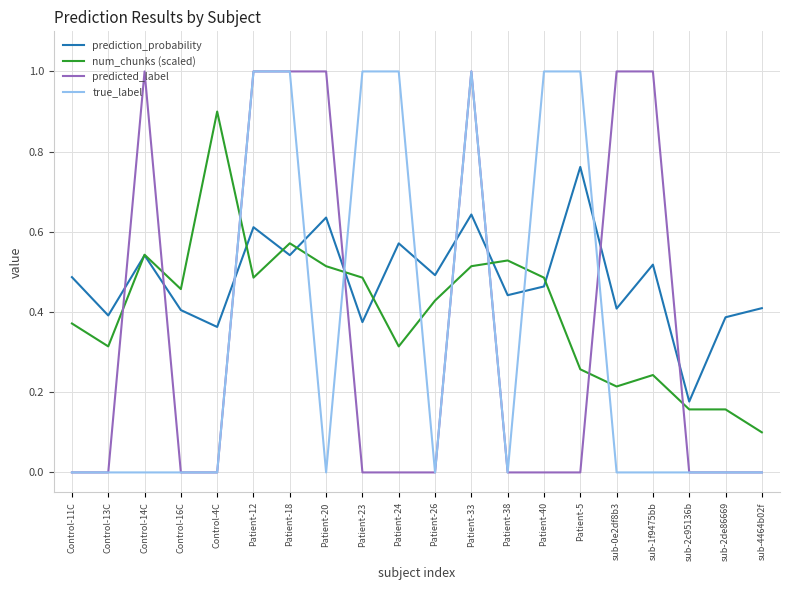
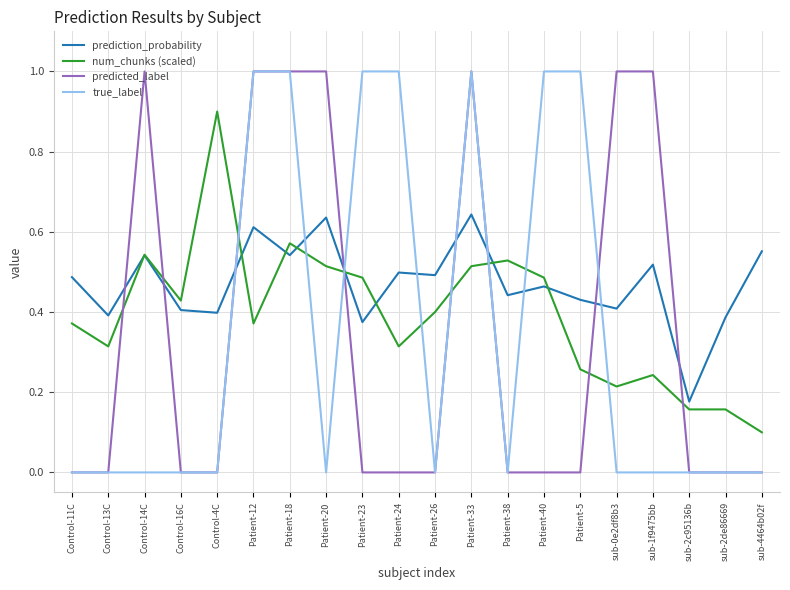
  {
    "prediction_probability": {
      "Control-11C": 0.49,
      "Control-13C": 0.39,
      "Control-16C": 0.40,
-     "Control-4C": 0.36,
+     "Control-4C": 0.40,
      "Patient-12": 0.61,
      "Patient-18": 0.54,
      "Patient-20": 0.64,
      "Patient-23": 0.37,
-     "Patient-24": 0.57,
+     "Patient-24": 0.50,
      "Patient-26": 0.49,
      "Patient-33": 0.64,
      "Patient-38": 0.44,
      "Patient-40": 0.46,
-     "Patient-5": 0.76,
+     "Patient-5": 0.43,
      "sub-0e2df8b3": 0.41,
      "sub-1f9475bb": 0.52,
      "sub-2c95136b": 0.18,
      "sub-2de86669": 0.39,
-     "sub-4464b02f": 0.41
+     "sub-4464b02f": 0.55
    },
    "num_chunks (scaled)": {
      "Control-11C": 0.37,
      "Control-13C": 0.31,
-     "Control-16C": 0.46,
+     "Control-16C": 0.43,
      "Control-4C": 0.90,
-     "Patient-12": 0.49,
+     "Patient-12": 0.37,
      "Patient-18": 0.57,
      "Patient-20": 0.51,
      "Patient-23": 0.49,
      "Patient-24": 0.31,
-     "Patient-26": 0.43,
+     "Patient-26": 0.40,
      "Patient-33": 0.51,
      "Patient-38": 0.53,
      "Patient-40": 0.49,
      "Patient-5": 0.26,
      "sub-0e2df8b3": 0.21,
      "sub-1f9475bb": 0.24,
      "sub-2c95136b": 0.16,
      "sub-2de86669": 0.16,
      "sub-4464b02f": 0.10
    },
    "predicted_label": {
      "Control-14C": 1.00,
      "Patient-20": 1.00,
      "Patient-23": 0.00,
      "Patient-24": 0.00,
      "Patient-40": 0.00,
      "Patient-5": 0.00,
      "sub-0e2df8b3": 1.00,
      "sub-1f9475bb": 1.00
    },
    "true_label": {
      "Control-14C": 0.00,
      "Patient-20": 0.00,
      "Patient-23": 1.00,
      "Patient-24": 1.00,
      "Patient-40": 1.00,
      "Patient-5": 1.00,
      "sub-0e2df8b3": 0.00,
      "sub-1f9475bb": 0.00
    }
  }
